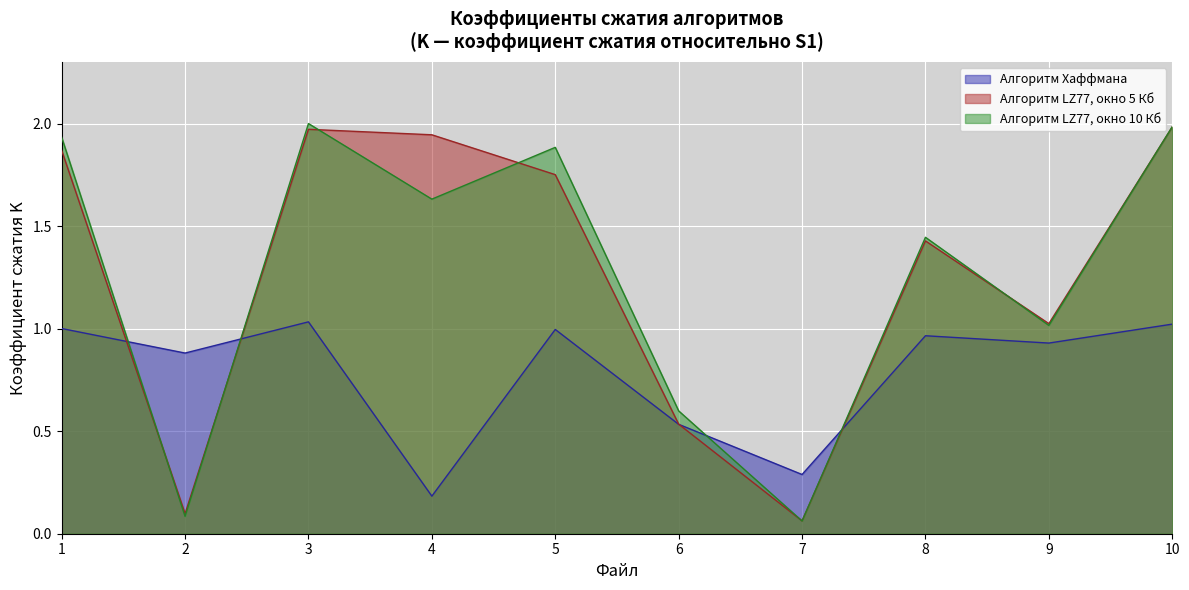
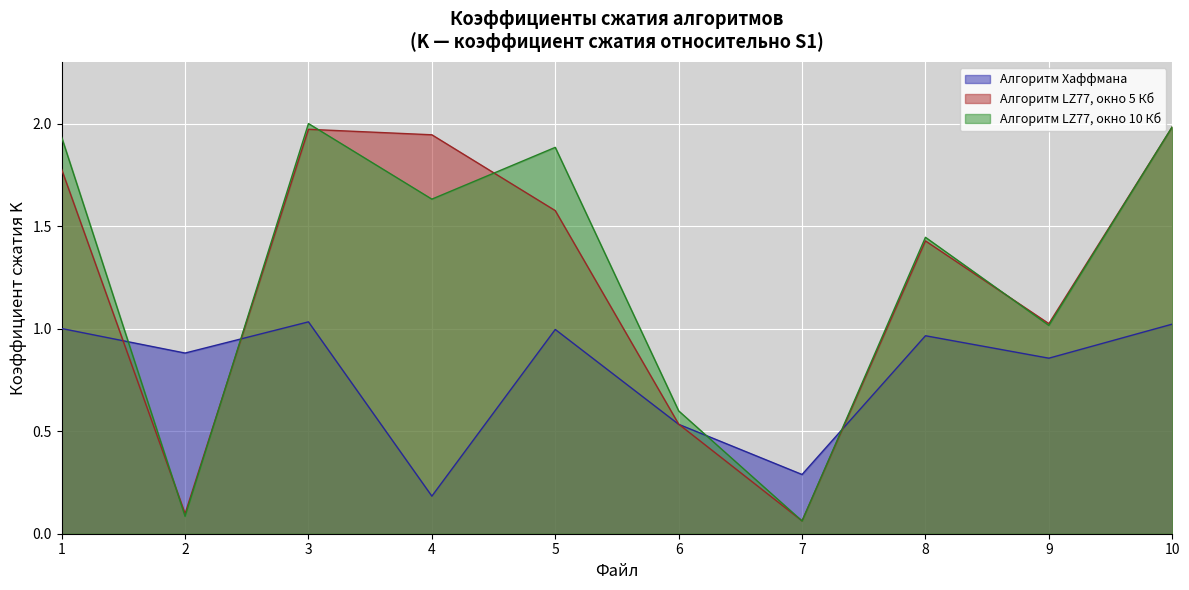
  {
    "Алгоритм Хаффмана": {
      "1": 1.00,
      "2": 0.88,
      "3": 1.03,
      "4": 0.18,
      "5": 1.00,
      "7": 0.29,
      "8": 0.97,
-     "9": 0.93,
+     "9": 0.86,
      "10": 1.02
    },
    "Алгоритм LZ77, окно 5 Кб": {
-     "1": 1.87,
+     "1": 1.78,
      "2": 0.10,
      "3": 1.97,
      "4": 1.95,
-     "5": 1.75,
+     "5": 1.58,
      "8": 1.43
    },
    "Алгоритм LZ77, окно 10 Кб": {
      "1": 1.93,
      "2": 0.08,
      "3": 2.00,
      "4": 1.63,
      "5": 1.89,
      "6": 0.60,
      "8": 1.45
    }
  }
